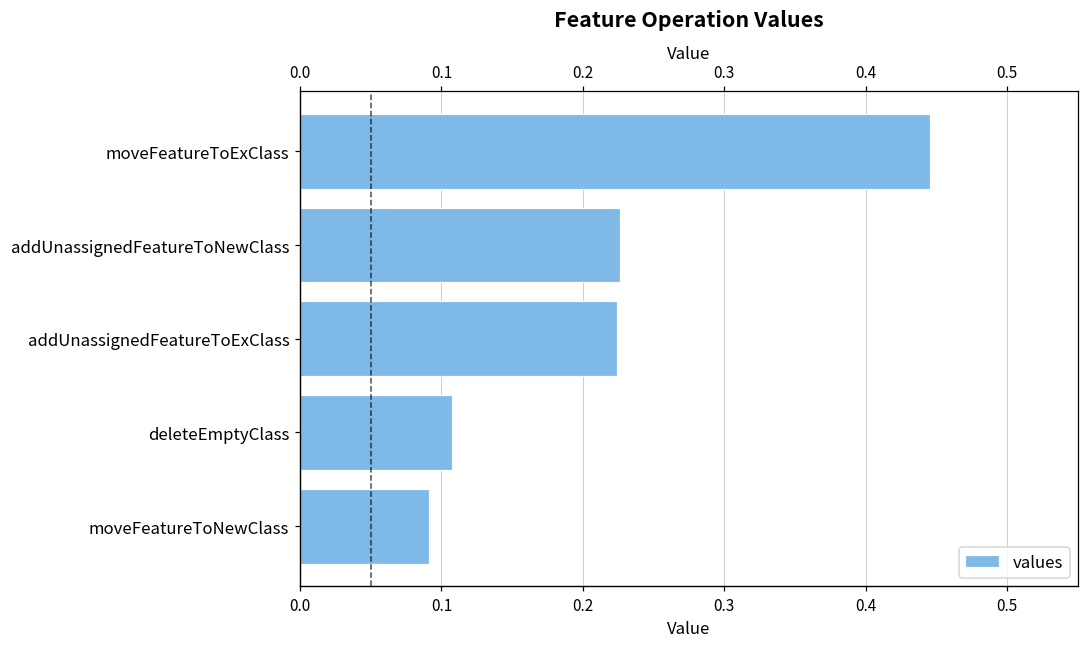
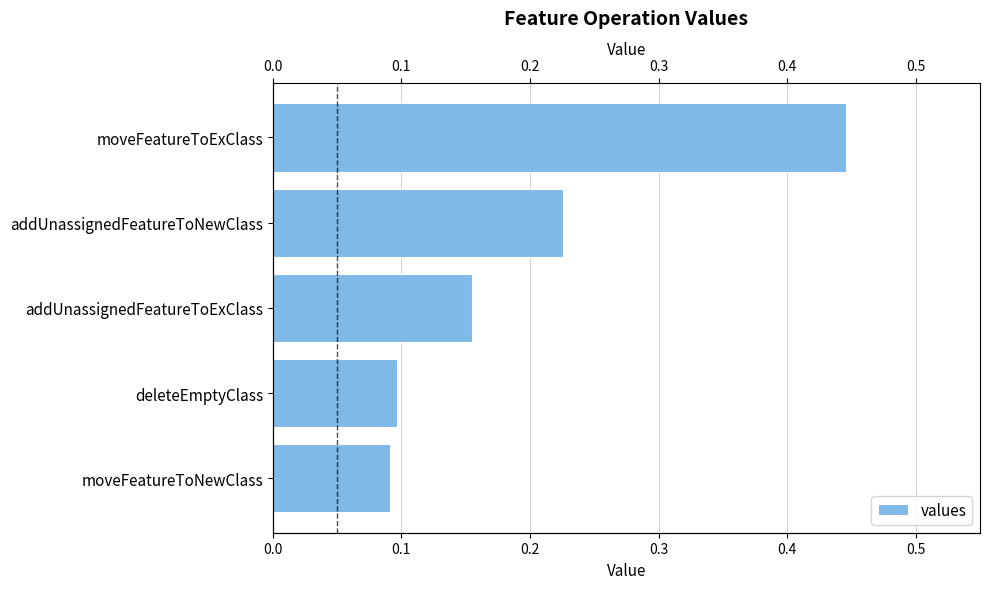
  {
    "moveFeatureToExClass": 0.446,
    "addUnassignedFeatureToNewClass": 0.226,
-   "addUnassignedFeatureToExClass": 0.224,
-   "deleteEmptyClass": 0.107,
+   "addUnassignedFeatureToExClass": 0.155,
+   "deleteEmptyClass": 0.097,
    "moveFeatureToNewClass": 0.091
  }
